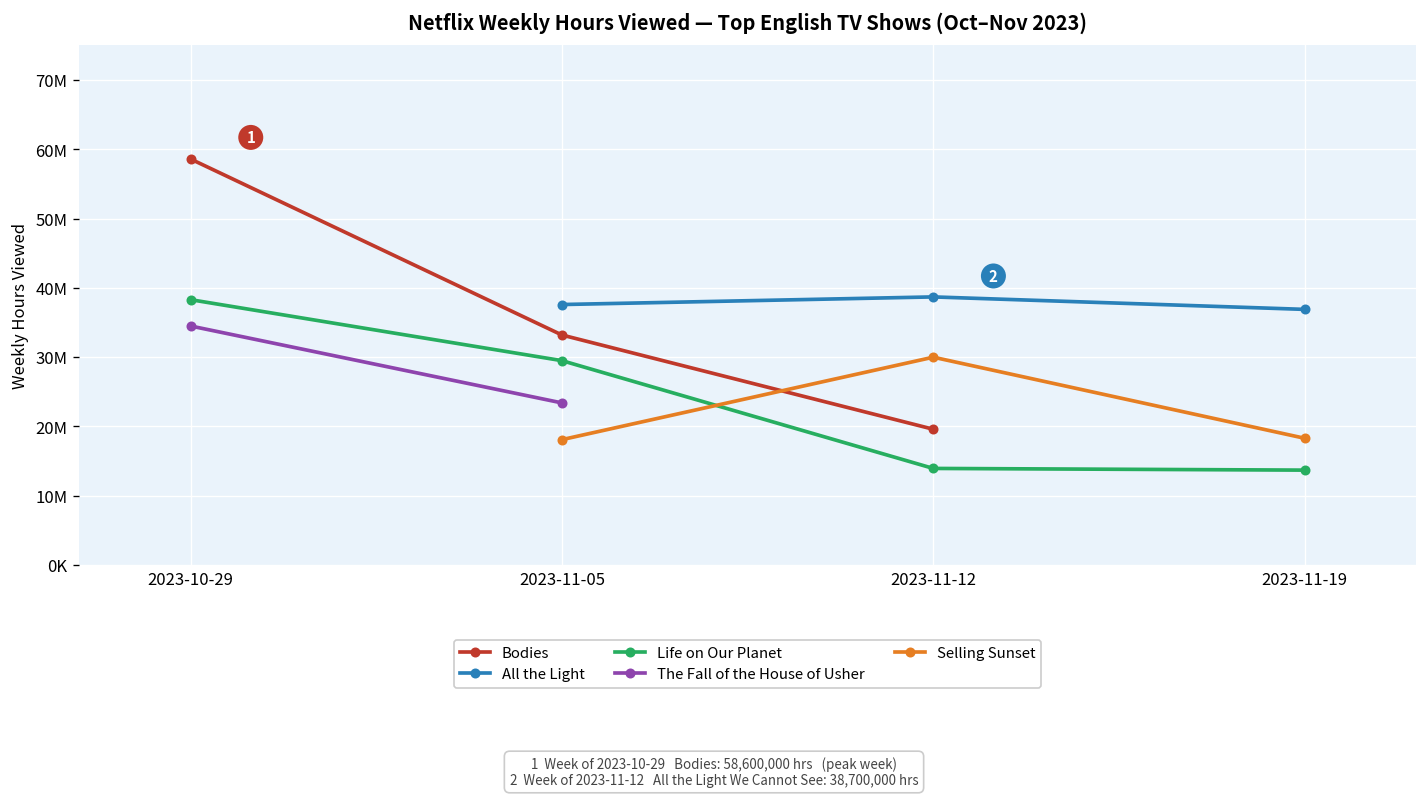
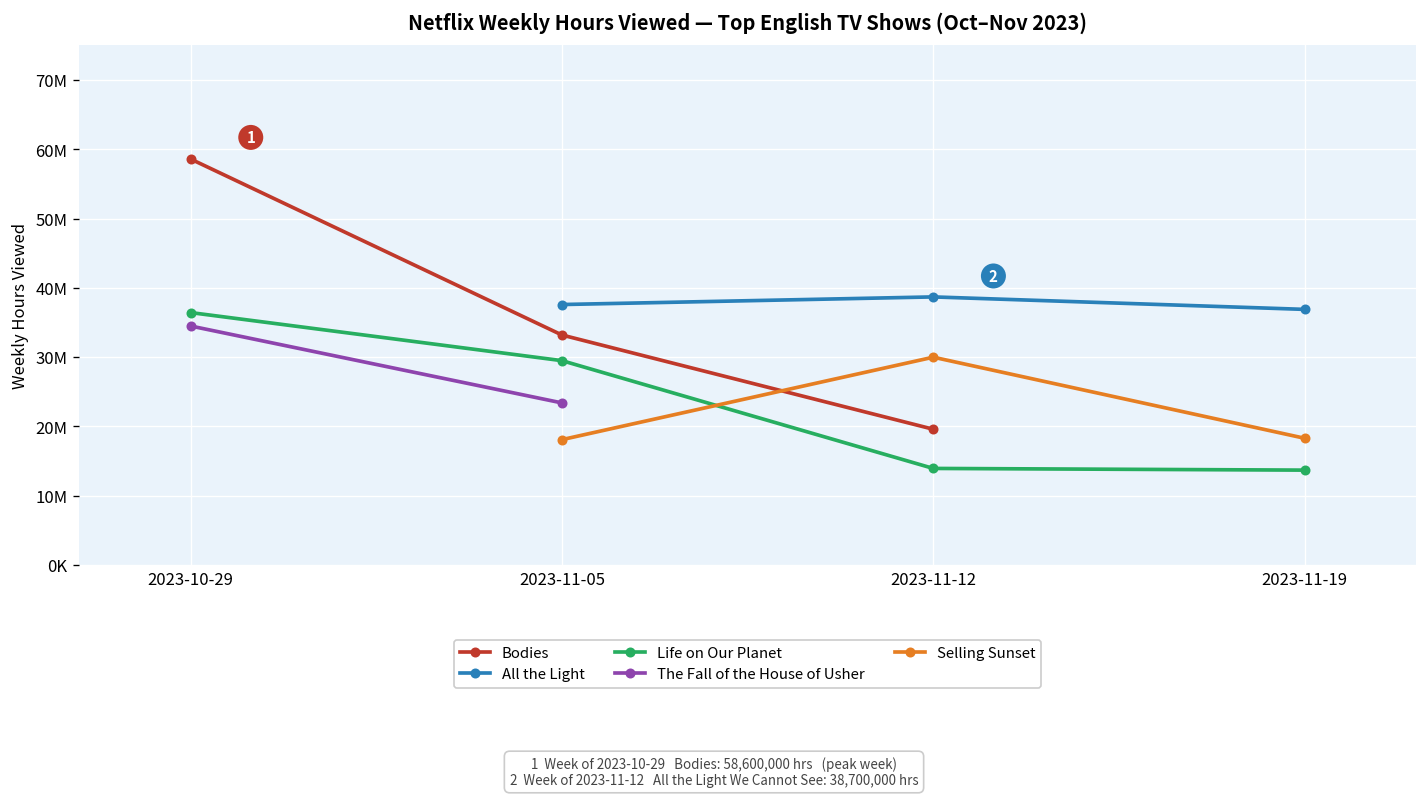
  {
    "Bodies": {
      "2023-10-29": 59000000,
      "2023-11-05": 33000000,
      "2023-11-12": 20000000
    },
    "All the Light": {
      "2023-11-05": 38000000,
      "2023-11-12": 39000000,
      "2023-11-19": 37000000
    },
    "Life on Our Planet": {
-     "2023-10-29": 38000000,
+     "2023-10-29": 36000000,
      "2023-11-05": 30000000,
      "2023-11-12": 14000000,
      "2023-11-19": 14000000
    },
    "The Fall of the House of Usher": {
      "2023-10-29": 35000000,
      "2023-11-05": 23000000
    },
    "Selling Sunset": {
      "2023-11-05": 18000000,
      "2023-11-12": 30000000,
      "2023-11-19": 18000000
    }
  }
